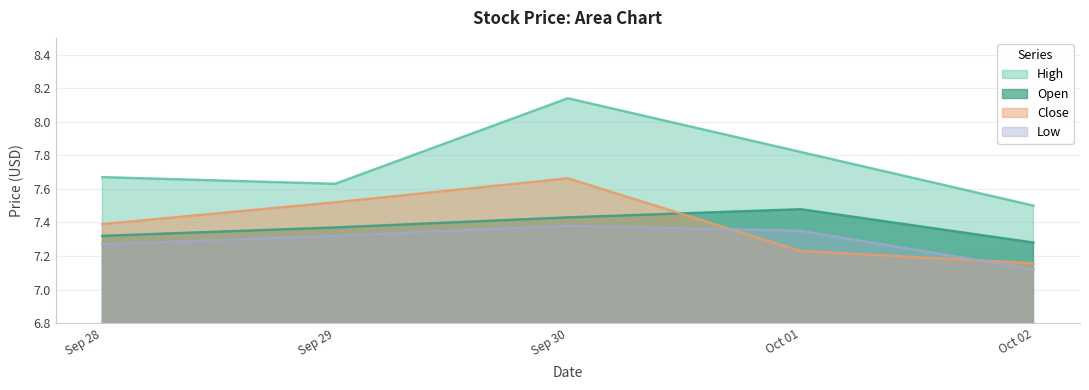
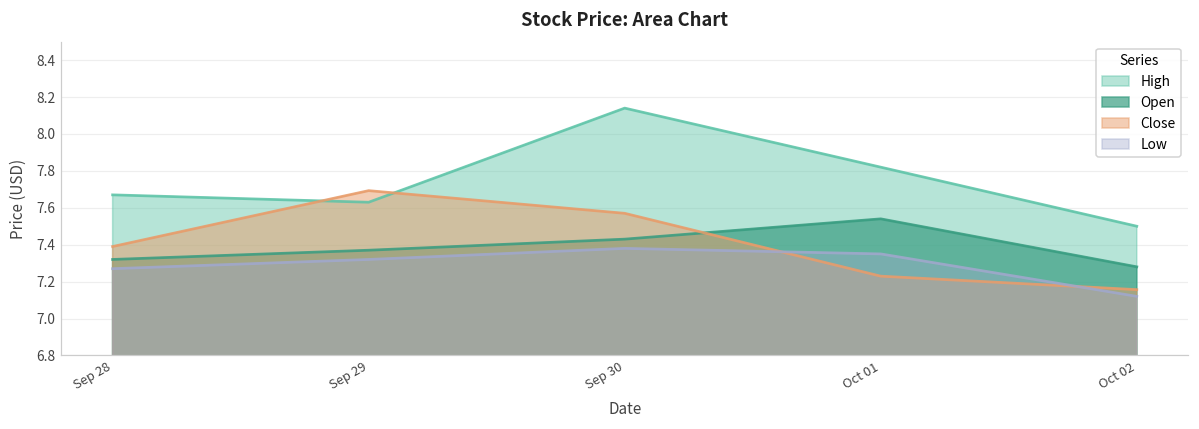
  {
    "Open": {
      "Sep 28": 7.32,
      "Sep 29": 7.37,
      "Sep 30": 7.43,
-     "Oct 01": 7.48,
+     "Oct 01": 7.54,
      "Oct 02": 7.28
    },
    "Close": {
      "Sep 28": 7.39,
-     "Sep 29": 7.52,
-     "Sep 30": 7.66,
+     "Sep 29": 7.69,
+     "Sep 30": 7.57,
      "Oct 01": 7.23,
      "Oct 02": 7.16
    }
  }
